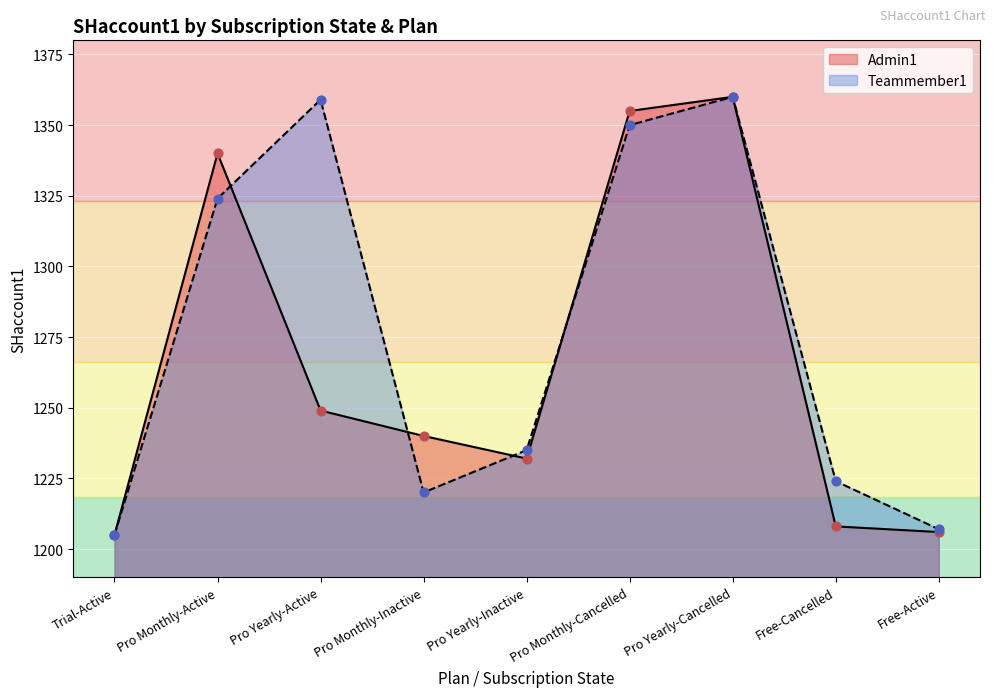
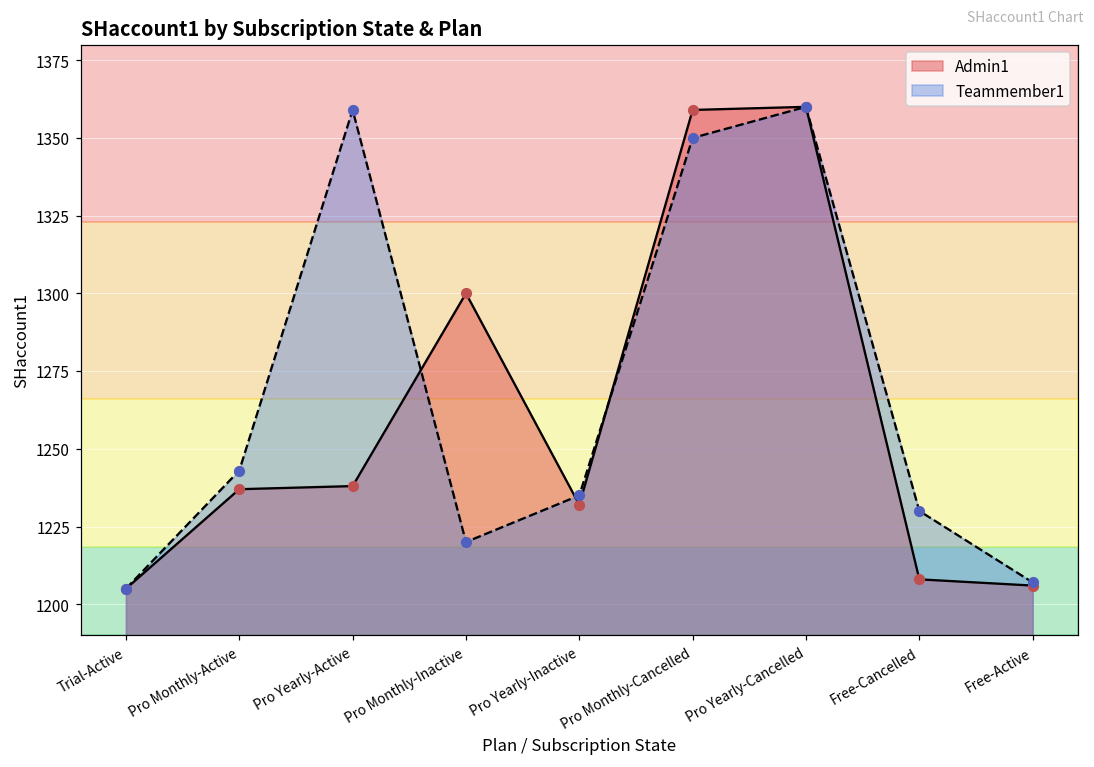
  {
    "Admin1": {
-     "Pro Monthly-Active": 1340,
-     "Pro Yearly-Active": 1249,
-     "Pro Monthly-Inactive": 1240,
+     "Pro Monthly-Active": 1237,
+     "Pro Yearly-Active": 1238,
+     "Pro Monthly-Inactive": 1300,
      "Pro Yearly-Inactive": 1232,
-     "Pro Monthly-Cancelled": 1355,
+     "Pro Monthly-Cancelled": 1359,
      "Free-Cancelled": 1208,
      "Free-Active": 1206
    },
    "Teammember1": {
-     "Pro Monthly-Active": 1324,
+     "Pro Monthly-Active": 1243,
      "Pro Yearly-Active": 1359,
      "Pro Monthly-Inactive": 1220,
      "Pro Yearly-Inactive": 1235,
      "Pro Monthly-Cancelled": 1350,
-     "Free-Cancelled": 1224,
+     "Free-Cancelled": 1230,
      "Free-Active": 1207
    }
  }
